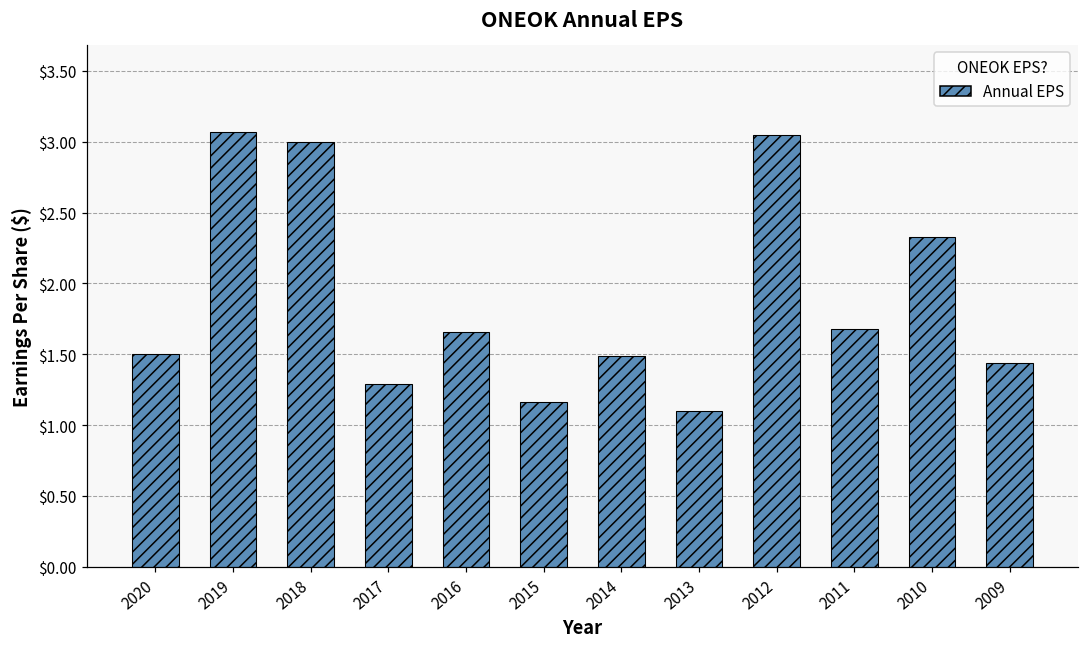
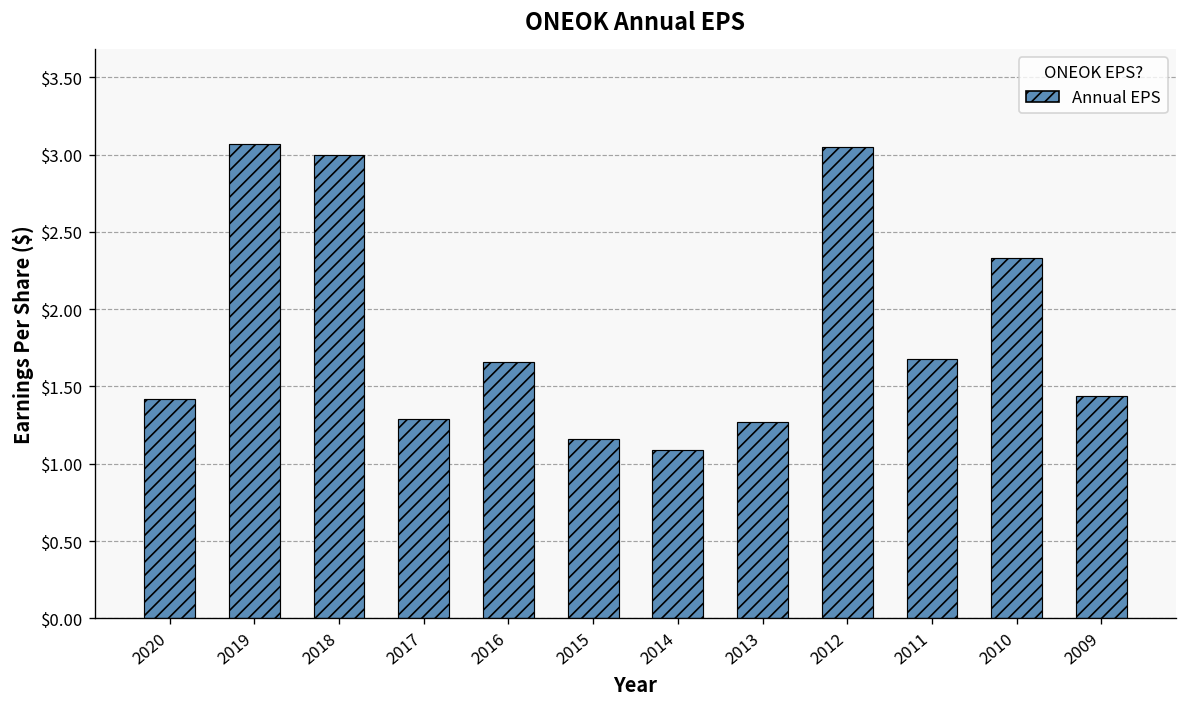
  {
-   "2020": "$1.50",
+   "2020": "$1.42",
    "2019": "$3.07",
    "2018": "$3.00",
    "2017": "$1.29",
    "2016": "$1.66",
    "2015": "$1.16",
-   "2014": "$1.49",
-   "2013": "$1.10",
+   "2014": "$1.09",
+   "2013": "$1.27",
    "2012": "$3.05",
    "2011": "$1.68",
    "2010": "$2.33",
    "2009": "$1.44"
  }
